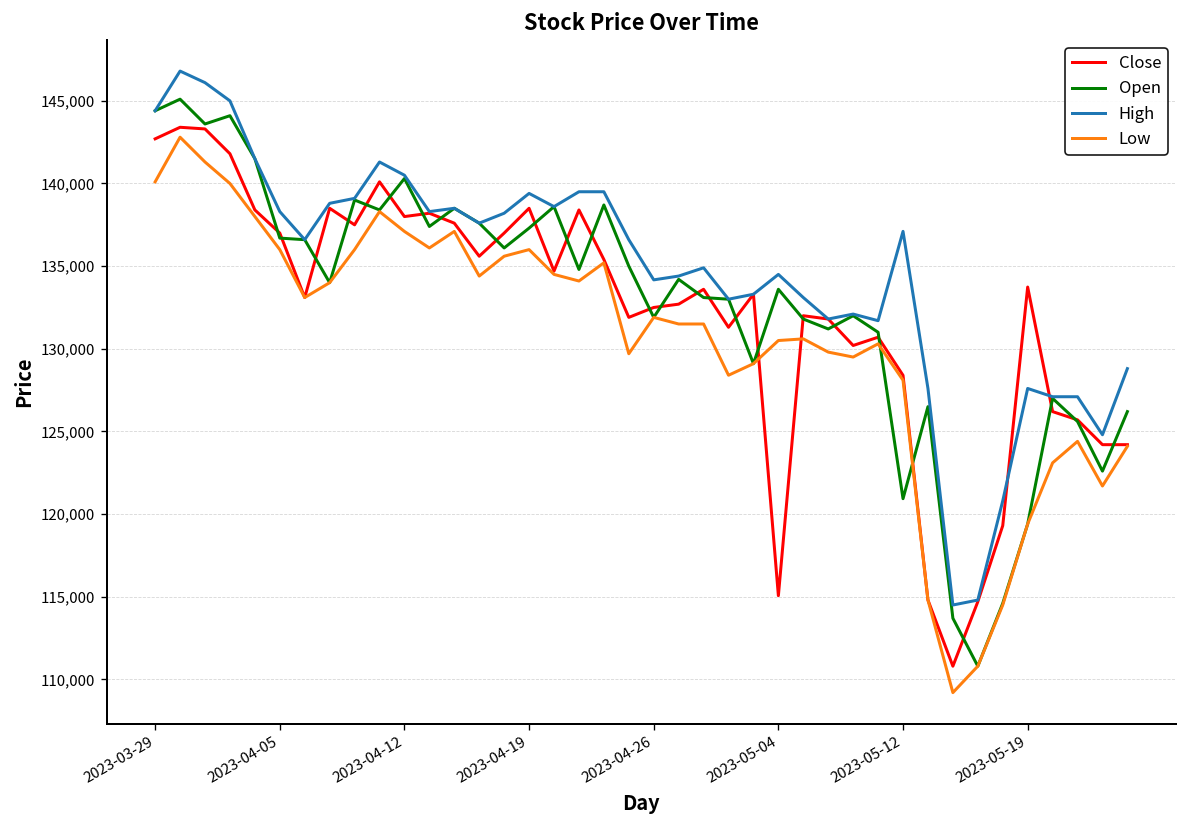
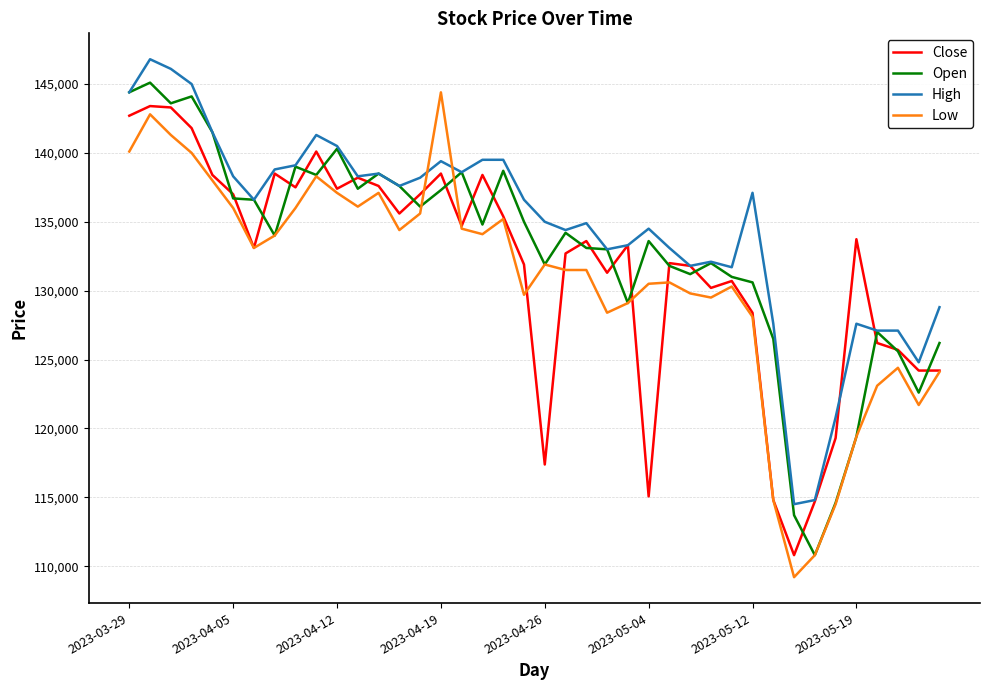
  {
    "Close": {
      "2023-03-29": "142,700",
      "2023-04-05": "137,000",
-     "2023-04-12": "138,000",
+     "2023-04-12": "137,400",
      "2023-04-19": "138,500",
-     "2023-04-26": "132,500",
+     "2023-04-26": "117,400",
      "2023-05-04": "115,100",
      "2023-05-12": "128,400",
      "2023-05-19": "133,700"
    },
    "Open": {
      "2023-04-05": "136,700",
      "2023-04-12": "140,300",
      "2023-04-19": "137,300",
      "2023-05-04": "133,600",
-     "2023-05-12": "120,900"
+     "2023-05-12": "130,600"
    },
    "High": {
      "2023-04-05": "138,300",
      "2023-04-12": "140,500",
      "2023-04-19": "139,400",
-     "2023-04-26": "134,200",
+     "2023-04-26": "135,000",
      "2023-05-04": "134,500",
      "2023-05-12": "137,100",
      "2023-05-19": "127,600"
    },
    "Low": {
      "2023-03-29": "140,100",
      "2023-04-05": "136,000",
      "2023-04-12": "137,100",
-     "2023-04-19": "136,000",
+     "2023-04-19": "144,400",
      "2023-05-04": "130,500",
      "2023-05-12": "128,100"
    }
  }
